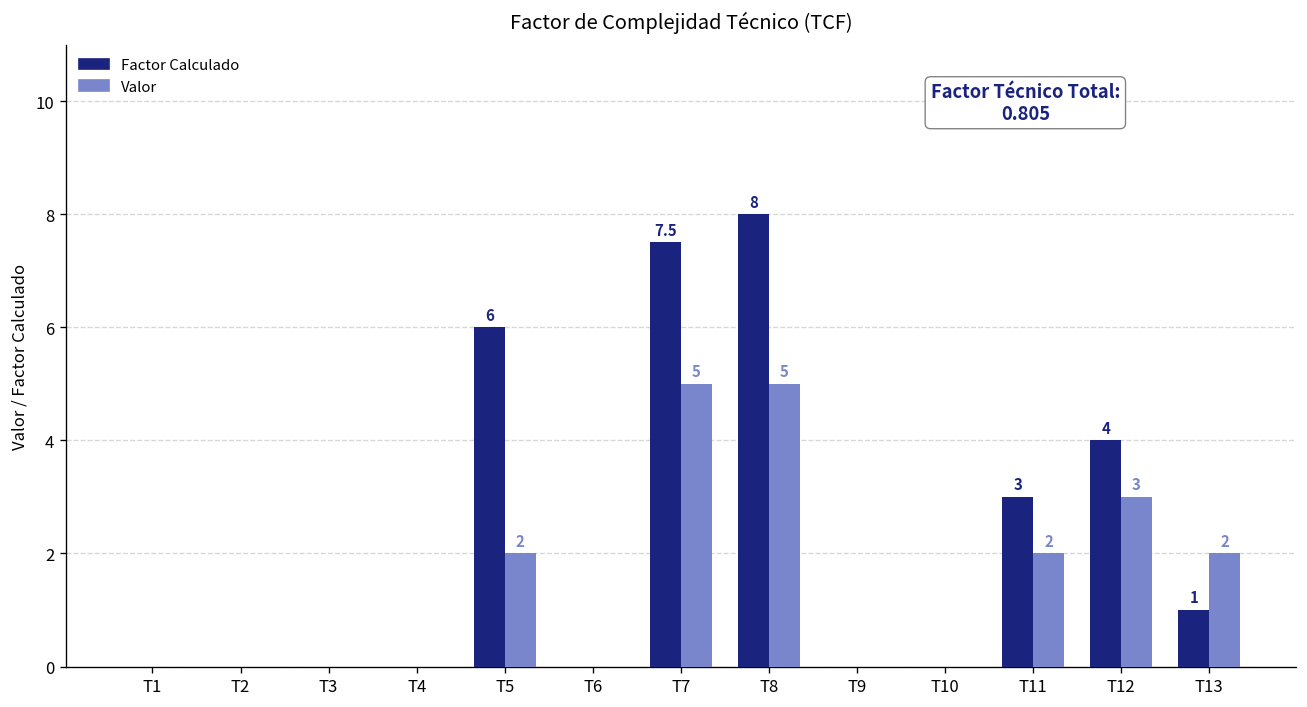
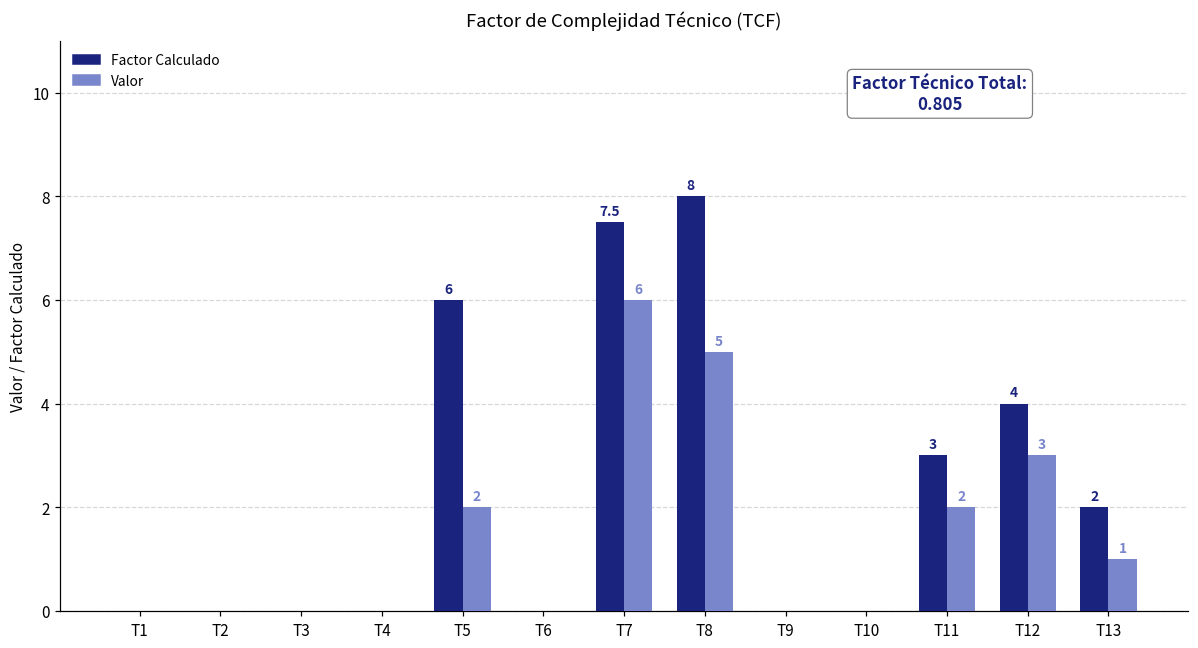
  {
    "Factor Calculado": {
      "T5": 6,
      "T7": 7.5,
      "T8": 8,
      "T11": 3,
      "T12": 4,
-     "T13": 1
+     "T13": 2
    },
    "Valor": {
      "T5": 2,
-     "T7": 5,
+     "T7": 6,
      "T8": 5,
      "T11": 2,
      "T12": 3,
-     "T13": 2
+     "T13": 1
    }
  }
